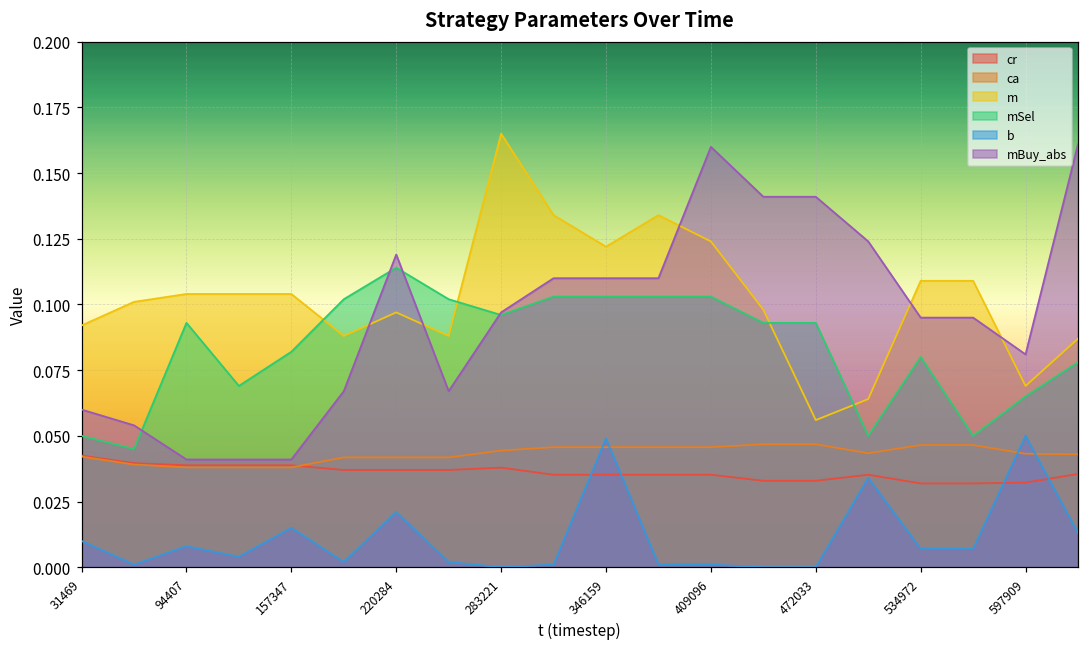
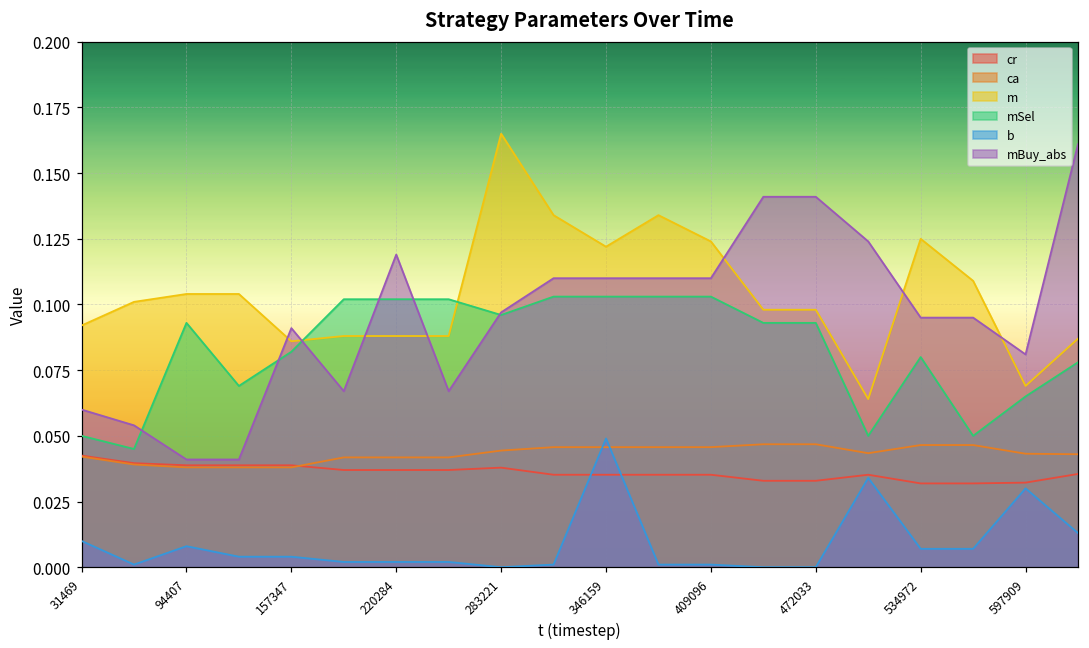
  {
    "m": {
      "31469": 0.092,
      "94407": 0.104,
-     "157347": 0.104,
-     "220284": 0.097,
+     "157347": 0.086,
+     "220284": 0.088,
      "283221": 0.165,
      "346159": 0.122,
      "409096": 0.124,
-     "472033": 0.056,
-     "534972": 0.109,
+     "472033": 0.098,
+     "534972": 0.125,
      "597909": 0.069
    },
    "mSel": {
      "31469": 0.050,
      "94407": 0.093,
      "157347": 0.082,
-     "220284": 0.114,
+     "220284": 0.102,
      "346159": 0.103,
      "409096": 0.103,
      "472033": 0.093,
      "534972": 0.080,
      "597909": 0.065
    },
    "b": {
      "31469": 0.010,
      "94407": 0.008,
-     "157347": 0.015,
-     "220284": 0.021,
+     "157347": 0.004,
+     "220284": 0.002,
      "283221": 0.000,
      "346159": 0.049,
      "409096": 0.001,
      "472033": 0.000,
      "534972": 0.007,
-     "597909": 0.05
+     "597909": 0.03
    },
    "mBuy_abs": {
      "31469": 0.060,
      "94407": 0.041,
-     "157347": 0.041,
+     "157347": 0.091,
      "220284": 0.119,
      "346159": 0.110,
-     "409096": 0.16,
+     "409096": 0.11,
      "472033": 0.141,
      "534972": 0.095,
      "597909": 0.081
    }
  }
